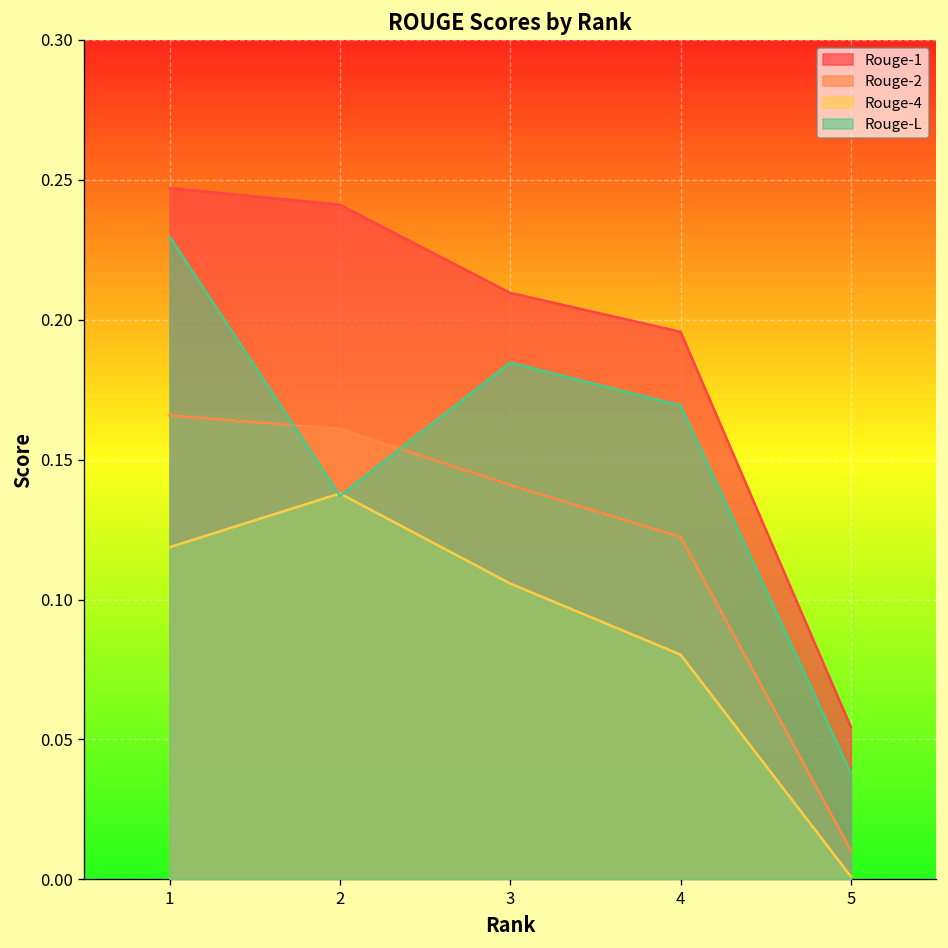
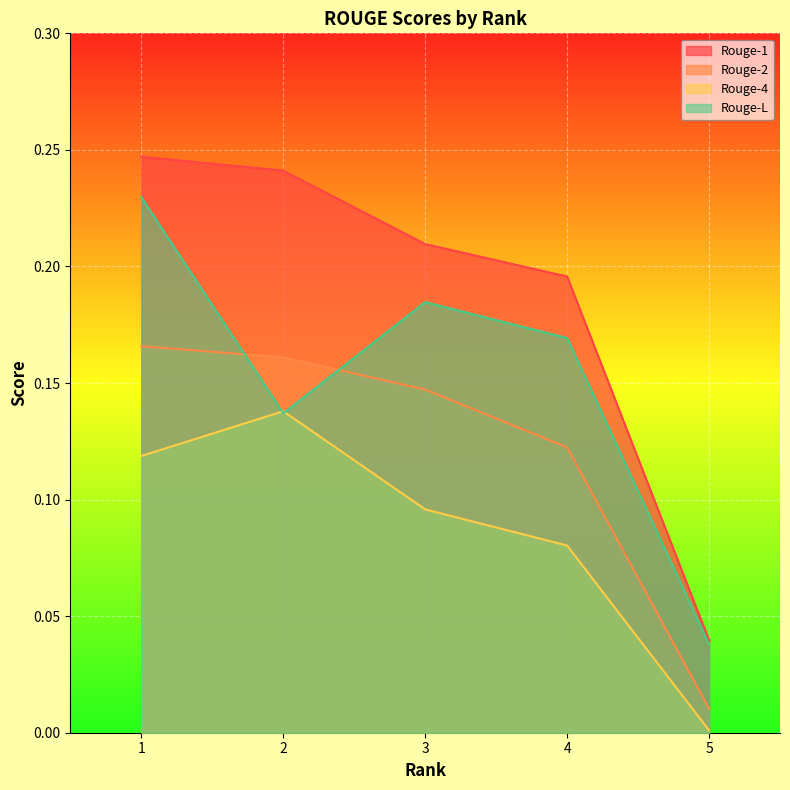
  {
    "Rouge-1": {
      "1": 0.247,
      "2": 0.241,
      "3": 0.210,
      "4": 0.196,
-     "5": 0.054
+     "5": 0.040
    },
    "Rouge-2": {
      "1": 0.166,
      "2": 0.161,
-     "3": 0.141,
+     "3": 0.147,
      "4": 0.122,
      "5": 0.010
    },
    "Rouge-4": {
      "1": 0.119,
-     "3": 0.106,
+     "3": 0.096,
      "4": 0.080,
      "5": 0.001
    },
    "Rouge-L": {
      "1": 0.230,
      "3": 0.185,
      "4": 0.169,
      "5": 0.038
    }
  }
